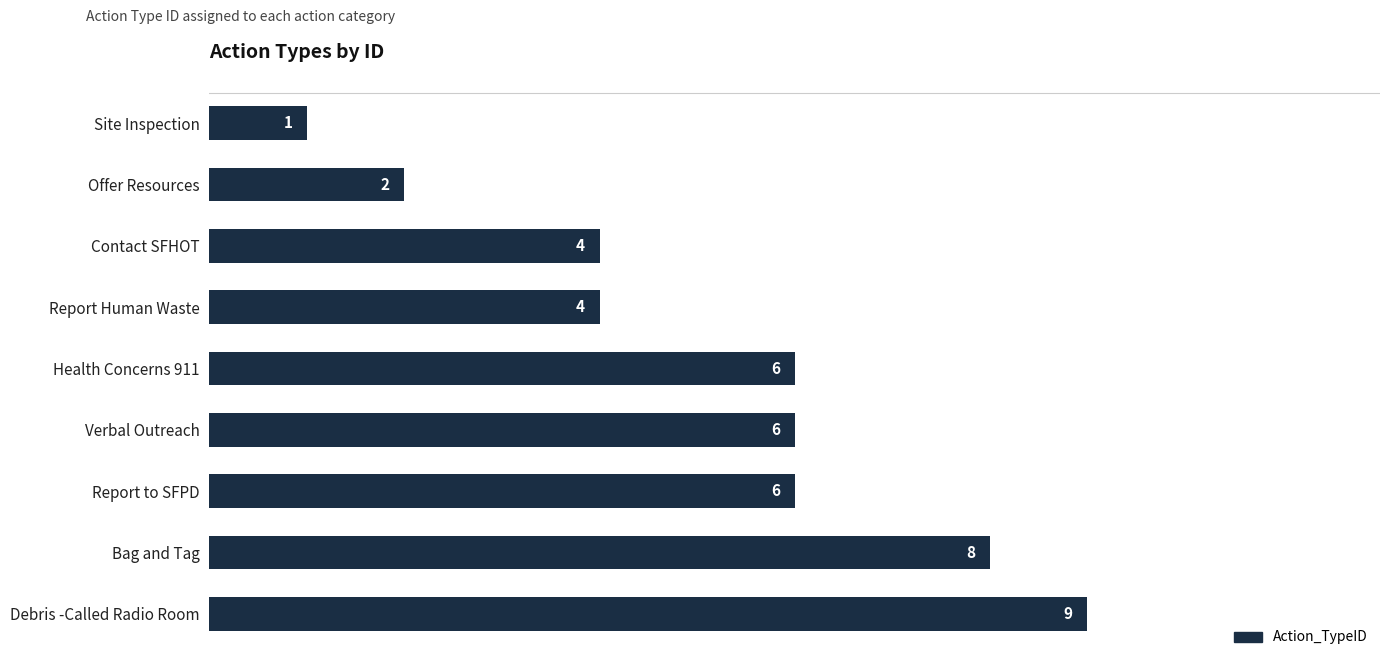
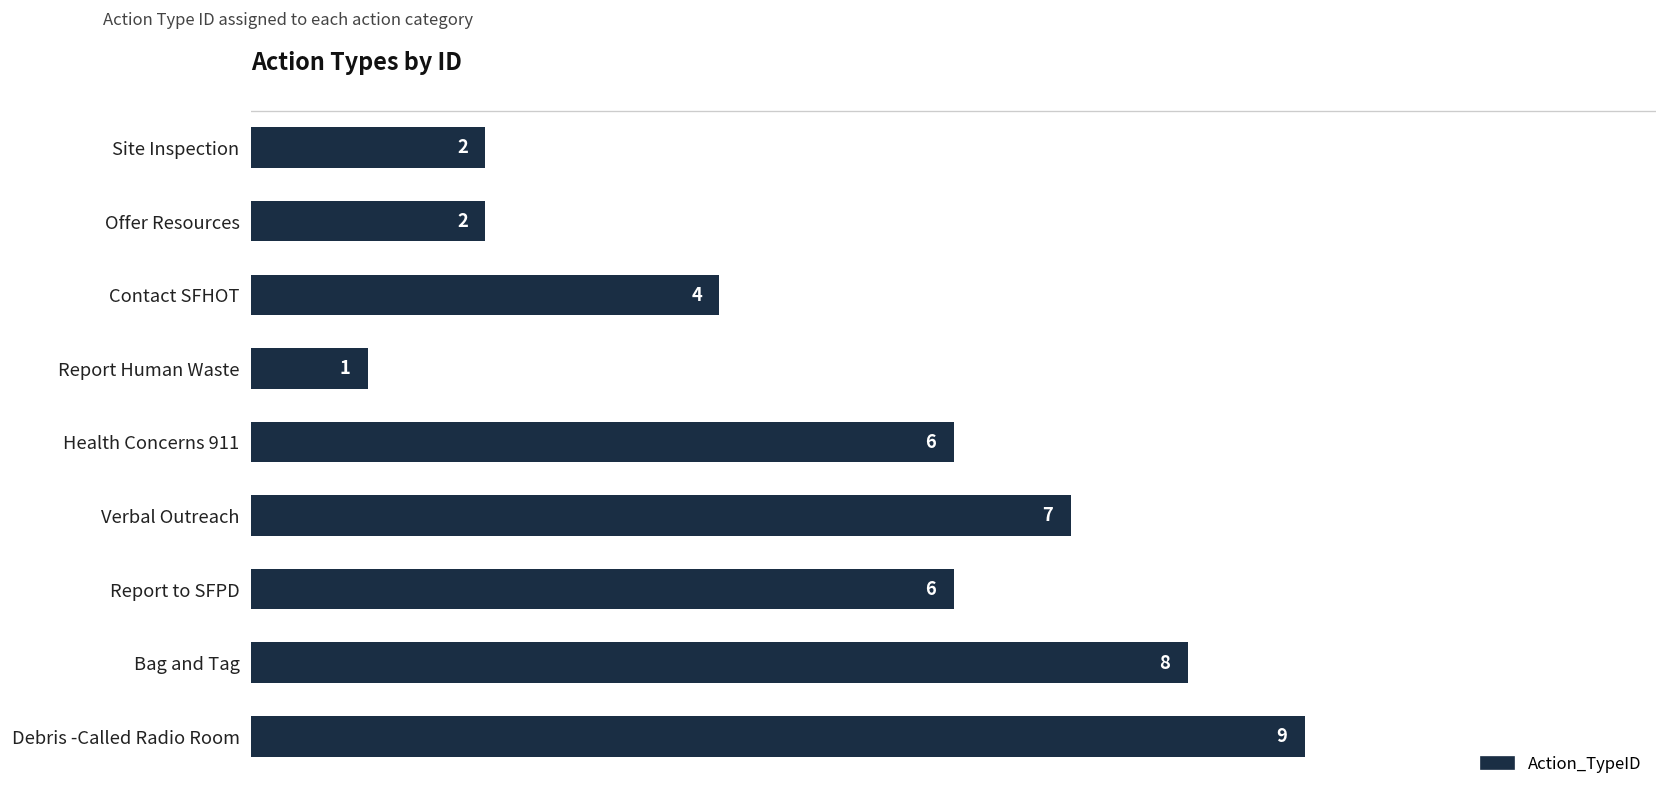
  {
-   "Site Inspection": 1,
+   "Site Inspection": 2,
    "Offer Resources": 2,
    "Contact SFHOT": 4,
-   "Report Human Waste": 4,
+   "Report Human Waste": 1,
    "Health Concerns 911": 6,
-   "Verbal Outreach": 6,
+   "Verbal Outreach": 7,
    "Report to SFPD": 6,
    "Bag and Tag": 8,
    "Debris -Called Radio Room": 9
  }
